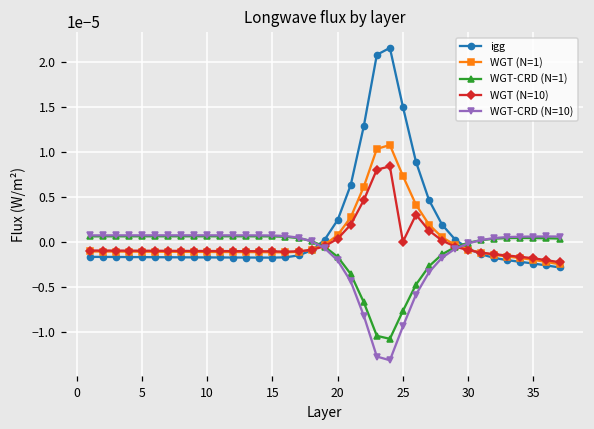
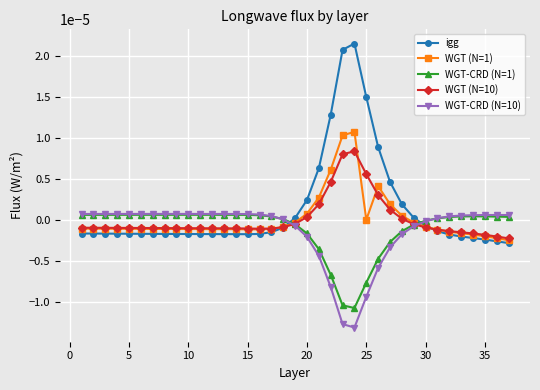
  {
    "igg": {
      "5": -0.000002,
      "10": -0.000002,
      "15": -0.000002,
      "20": 0.000002,
      "25": 0.000015,
      "35": -0.000002
    },
    "WGT (N=1)": {
      "20": 0.000001,
-     "25": 0.00001
+     "25": 0.00000
    },
    "WGT-CRD (N=1)": {
      "20": -0.000002,
      "25": -0.000008
    },
    "WGT (N=10)": {
      "20": 0.000000,
-     "25": 0.00000
+     "25": 0.00001
    },
    "WGT-CRD (N=10)": {
      "20": -0.000002,
      "25": -0.000009
    }
  }
